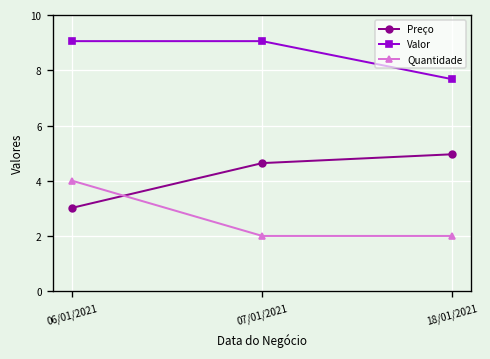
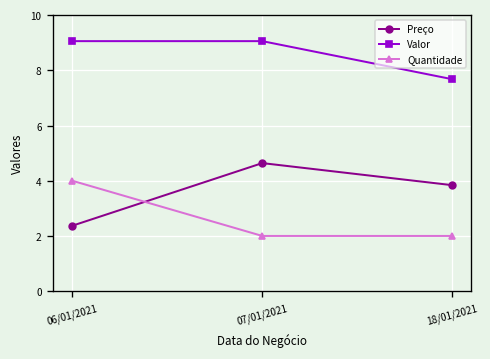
  {
    "Preço": {
-     "06/01/2021": 3.0,
+     "06/01/2021": 2.4,
      "07/01/2021": 4.6,
-     "18/01/2021": 5.0
+     "18/01/2021": 3.8
    },
    "Valor": {
      "06/01/2021": 9.1,
      "07/01/2021": 9.1,
      "18/01/2021": 7.7
    },
    "Quantidade": {
      "06/01/2021": 4.0,
      "07/01/2021": 2.0,
      "18/01/2021": 2.0
    }
  }
